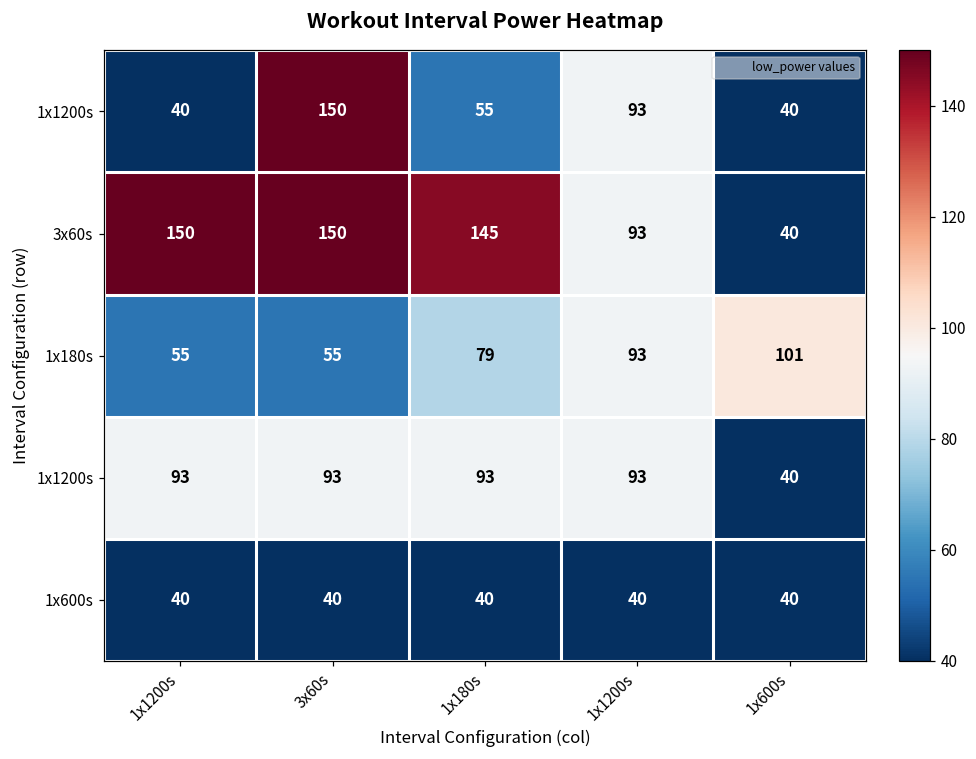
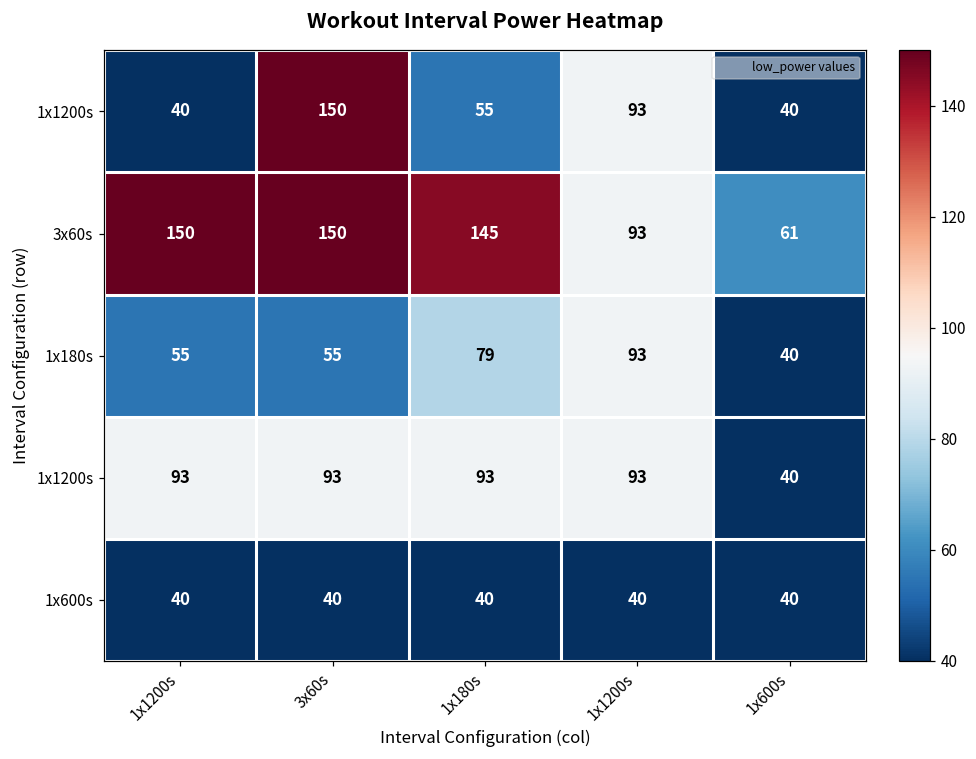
  {
    "3x60s": {
      "3x60s": 150,
      "1x180s": 145,
-     "1x600s": 40
+     "1x600s": 61
    },
    "1x180s": {
      "3x60s": 55,
      "1x180s": 79,
-     "1x600s": 101
+     "1x600s": 40
    },
    "1x600s": {
      "3x60s": 40,
      "1x180s": 40,
      "1x600s": 40
    }
  }
